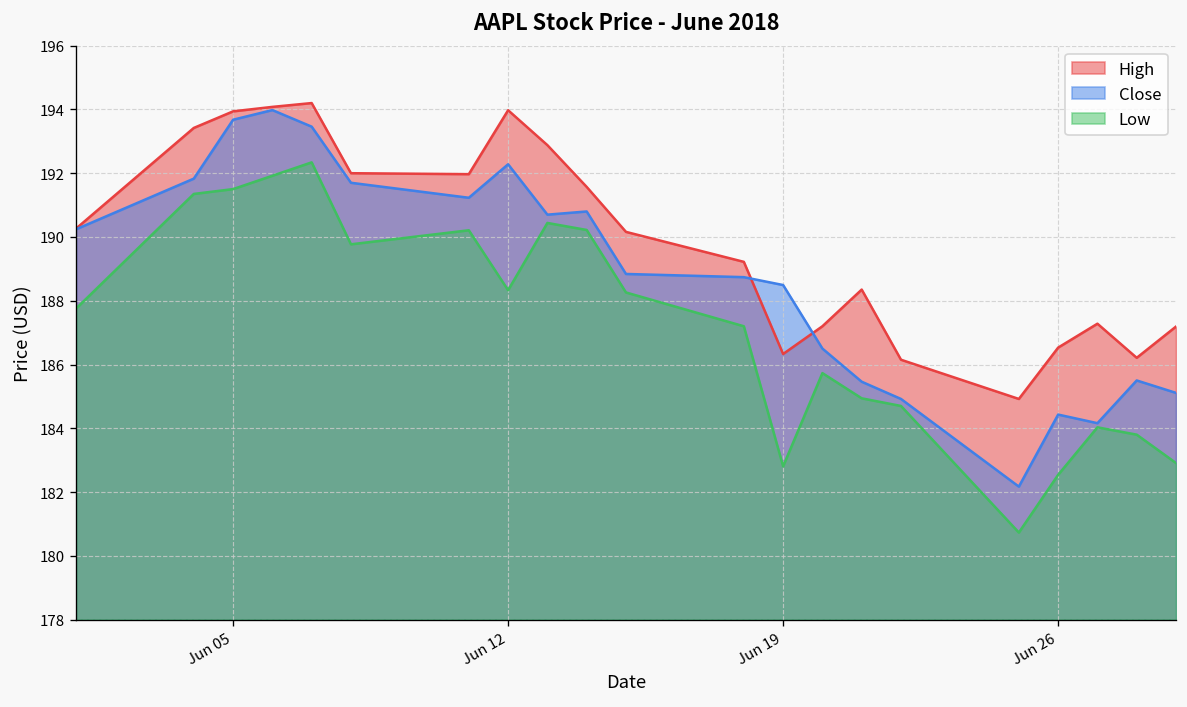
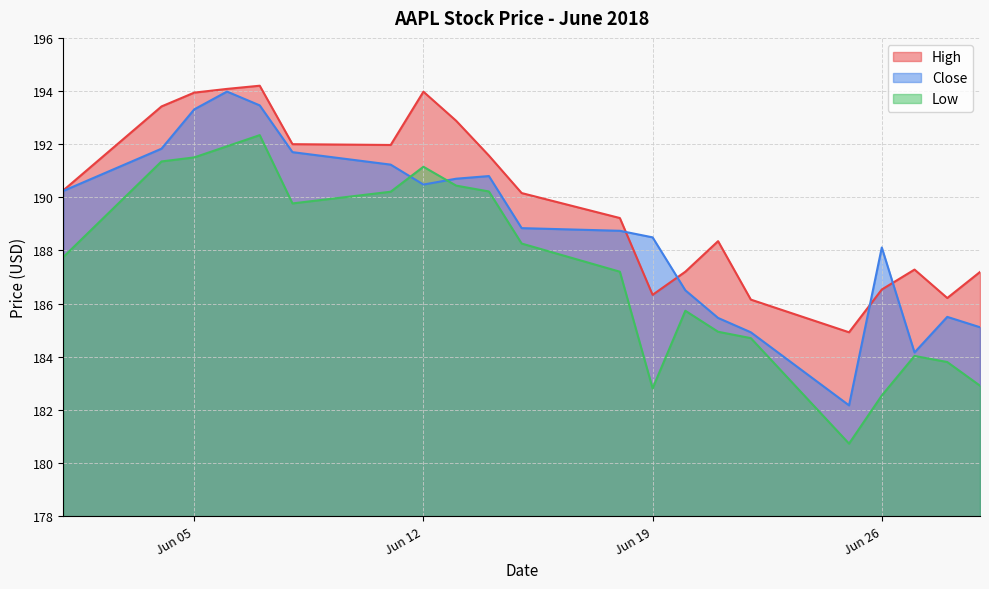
  {
    "High": {
      "Jun 05": 193.9,
      "Jun 12": 194.0,
      "Jun 19": 186.3,
      "Jun 26": 186.5
    },
    "Close": {
-     "Jun 05": 193.7,
-     "Jun 12": 192.3,
+     "Jun 05": 193.3,
+     "Jun 12": 190.5,
      "Jun 19": 188.5,
-     "Jun 26": 184.4
+     "Jun 26": 188.1
    },
    "Low": {
      "Jun 05": 191.5,
-     "Jun 12": 188.3,
+     "Jun 12": 191.1,
      "Jun 19": 182.8,
      "Jun 26": 182.5
    }
  }
